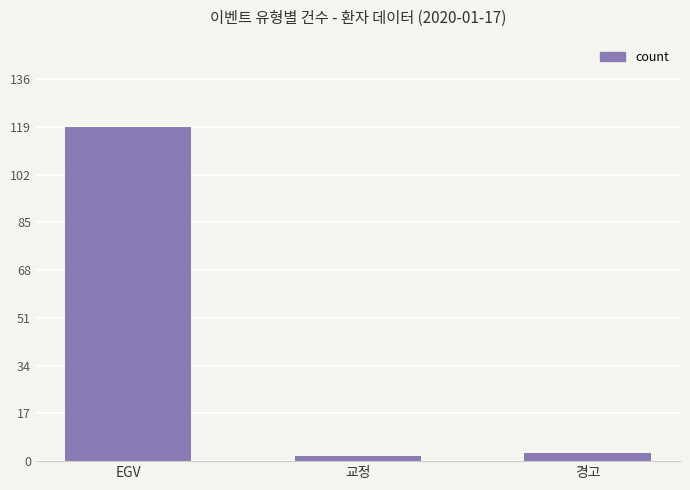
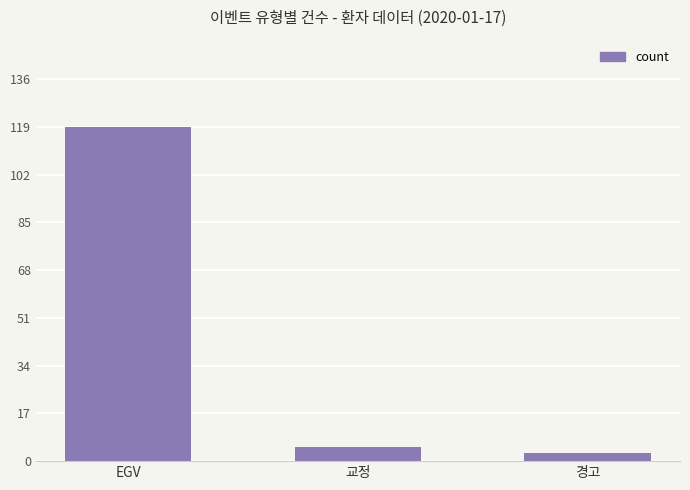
  {
    "EGV": 119,
-   "교정": 2,
+   "교정": 5,
    "경고": 3
  }
